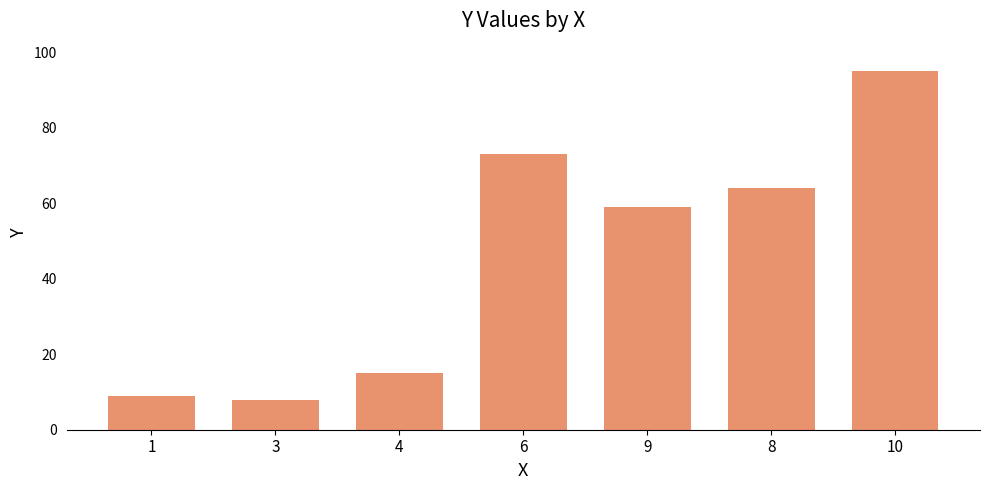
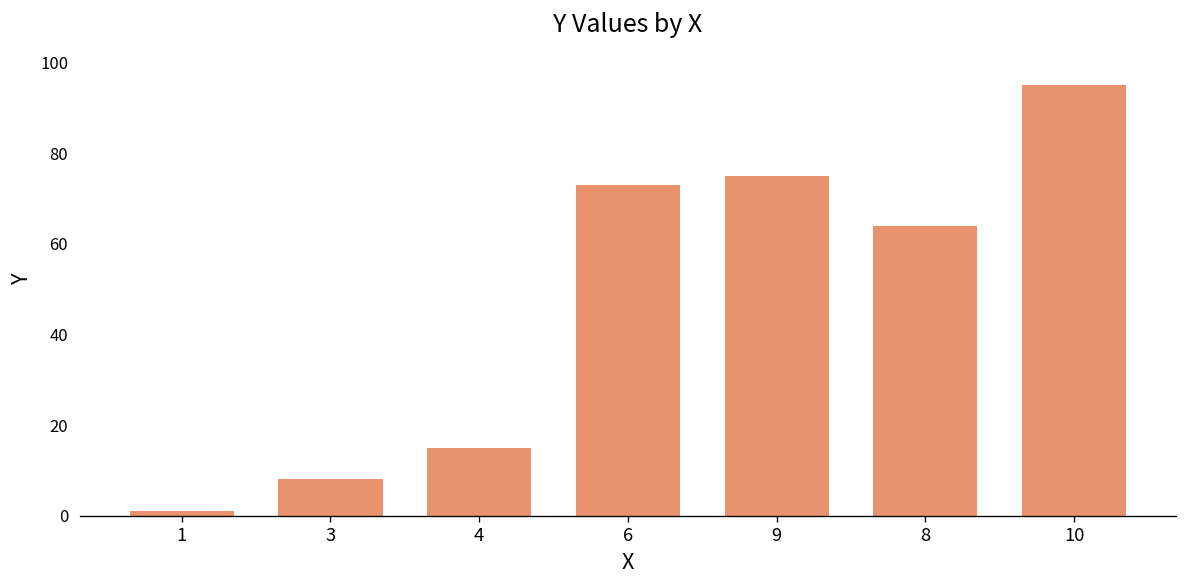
  {
-   "1": 9,
+   "1": 1,
    "3": 8,
    "4": 15,
    "6": 73,
-   "9": 59,
+   "9": 75,
    "8": 64,
    "10": 95
  }
